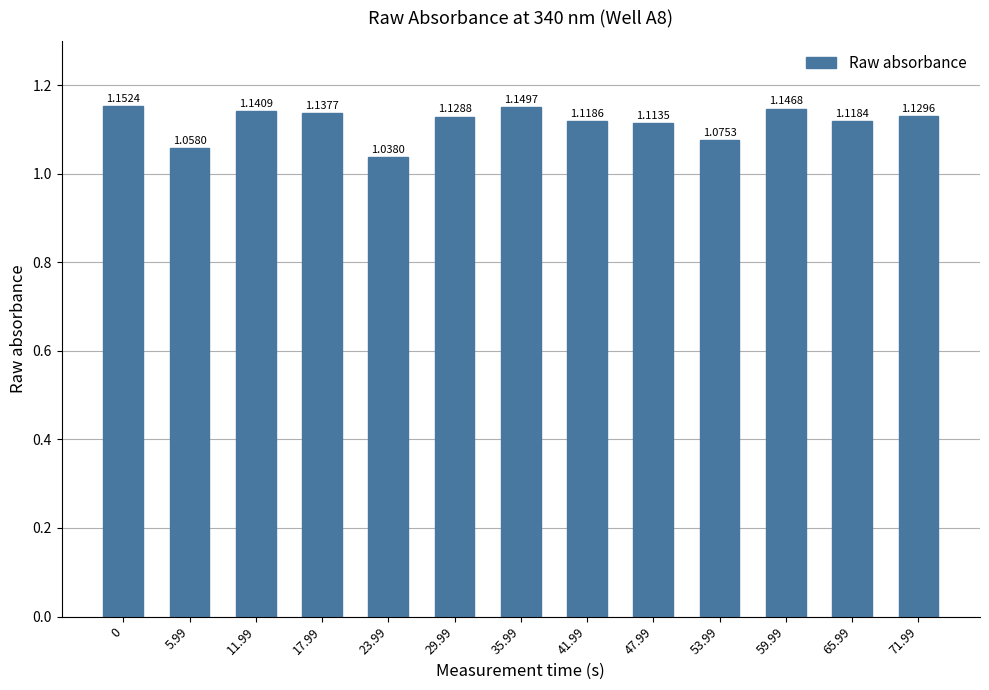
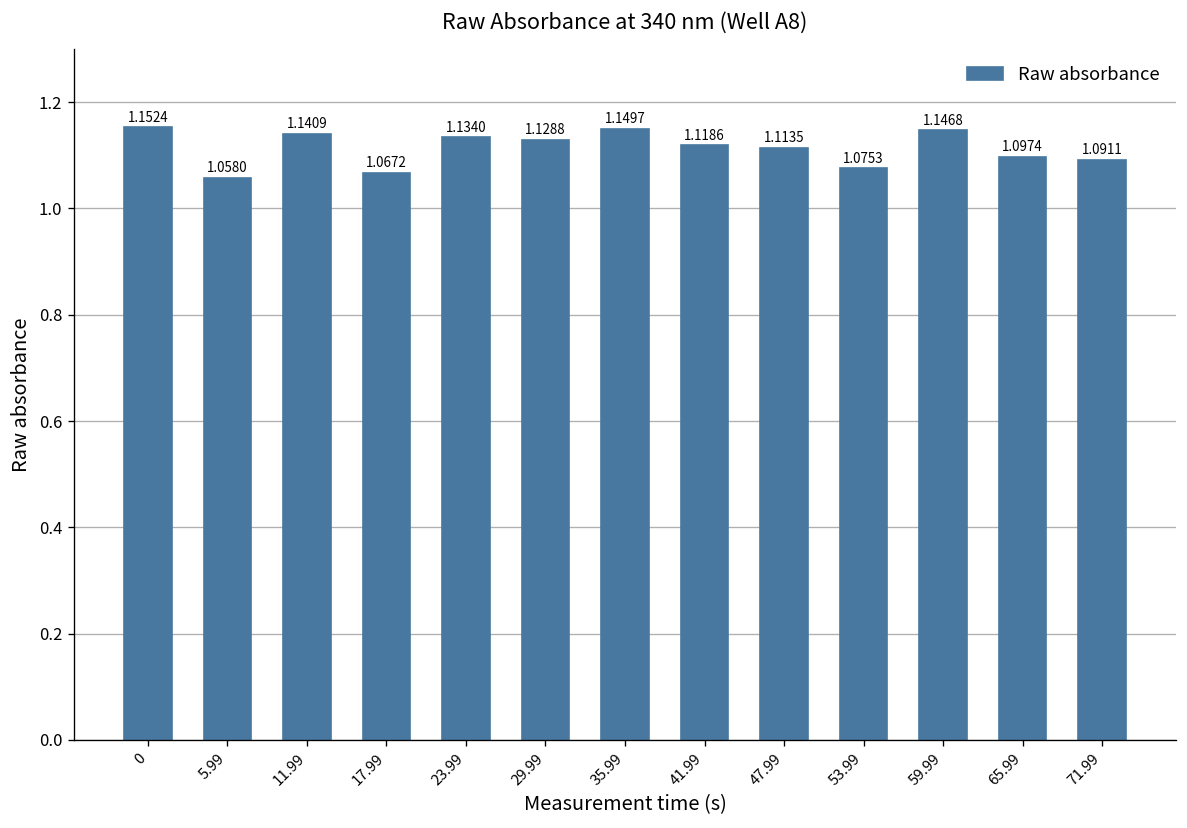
  {
    "0": 1.1524,
    "5.99": 1.0580,
    "11.99": 1.1409,
-   "17.99": 1.1377,
-   "23.99": 1.0380,
+   "17.99": 1.0672,
+   "23.99": 1.1340,
    "29.99": 1.1288,
    "35.99": 1.1497,
    "41.99": 1.1186,
    "47.99": 1.1135,
    "53.99": 1.0753,
    "59.99": 1.1468,
-   "65.99": 1.1184,
-   "71.99": 1.1296
+   "65.99": 1.0974,
+   "71.99": 1.0911
  }
